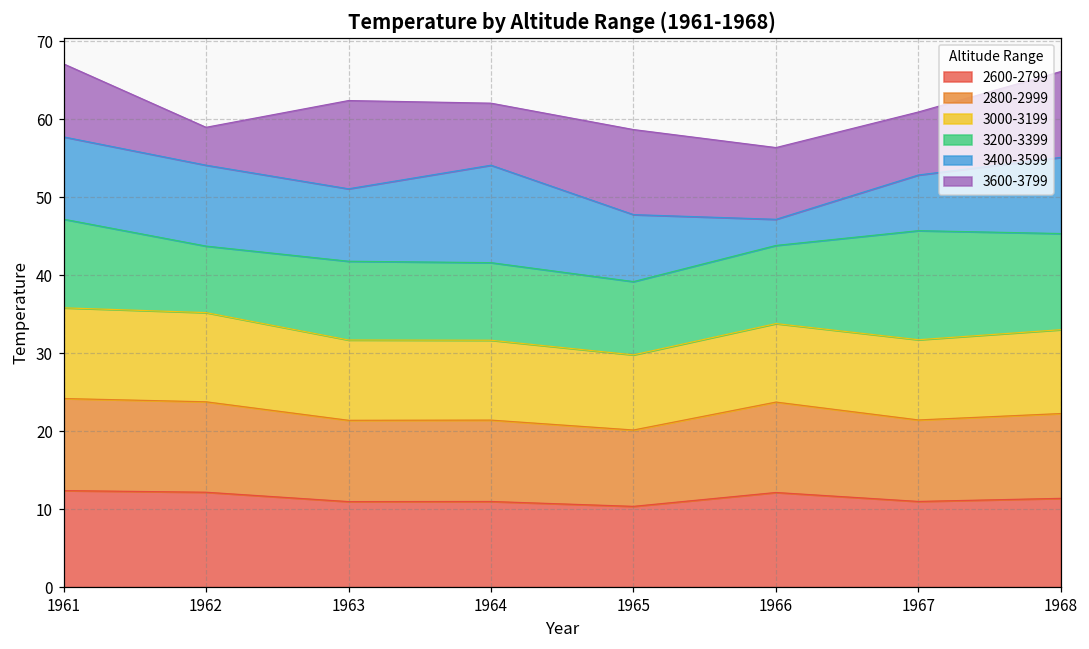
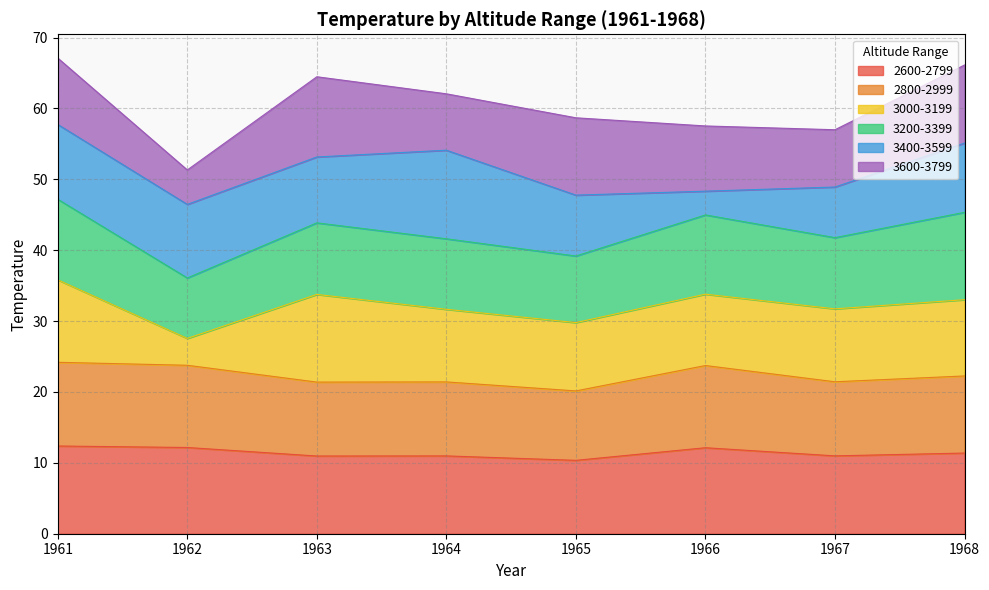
  {
    "3000-3199": {
      "1961": 12,
-     "1962": 11,
-     "1963": 10,
+     "1962": 4,
+     "1963": 12,
      "1964": 10,
      "1965": 10,
      "1966": 10,
      "1967": 10,
      "1968": 11
    },
    "3200-3399": {
      "1961": 11,
      "1962": 9,
      "1963": 10,
      "1964": 10,
      "1965": 9,
-     "1966": 10,
-     "1967": 14,
+     "1966": 11,
+     "1967": 10,
      "1968": 12
    },
    "3400-3599": {
      "1961": 11,
      "1962": 10,
      "1963": 9,
      "1964": 12,
      "1965": 9,
      "1966": 3,
      "1967": 7,
      "1968": 10
    },
    "3600-3799": {
      "1961": 9,
      "1962": 5,
      "1963": 11,
      "1964": 8,
      "1965": 11,
      "1966": 9,
      "1967": 8,
      "1968": 11
    }
  }
